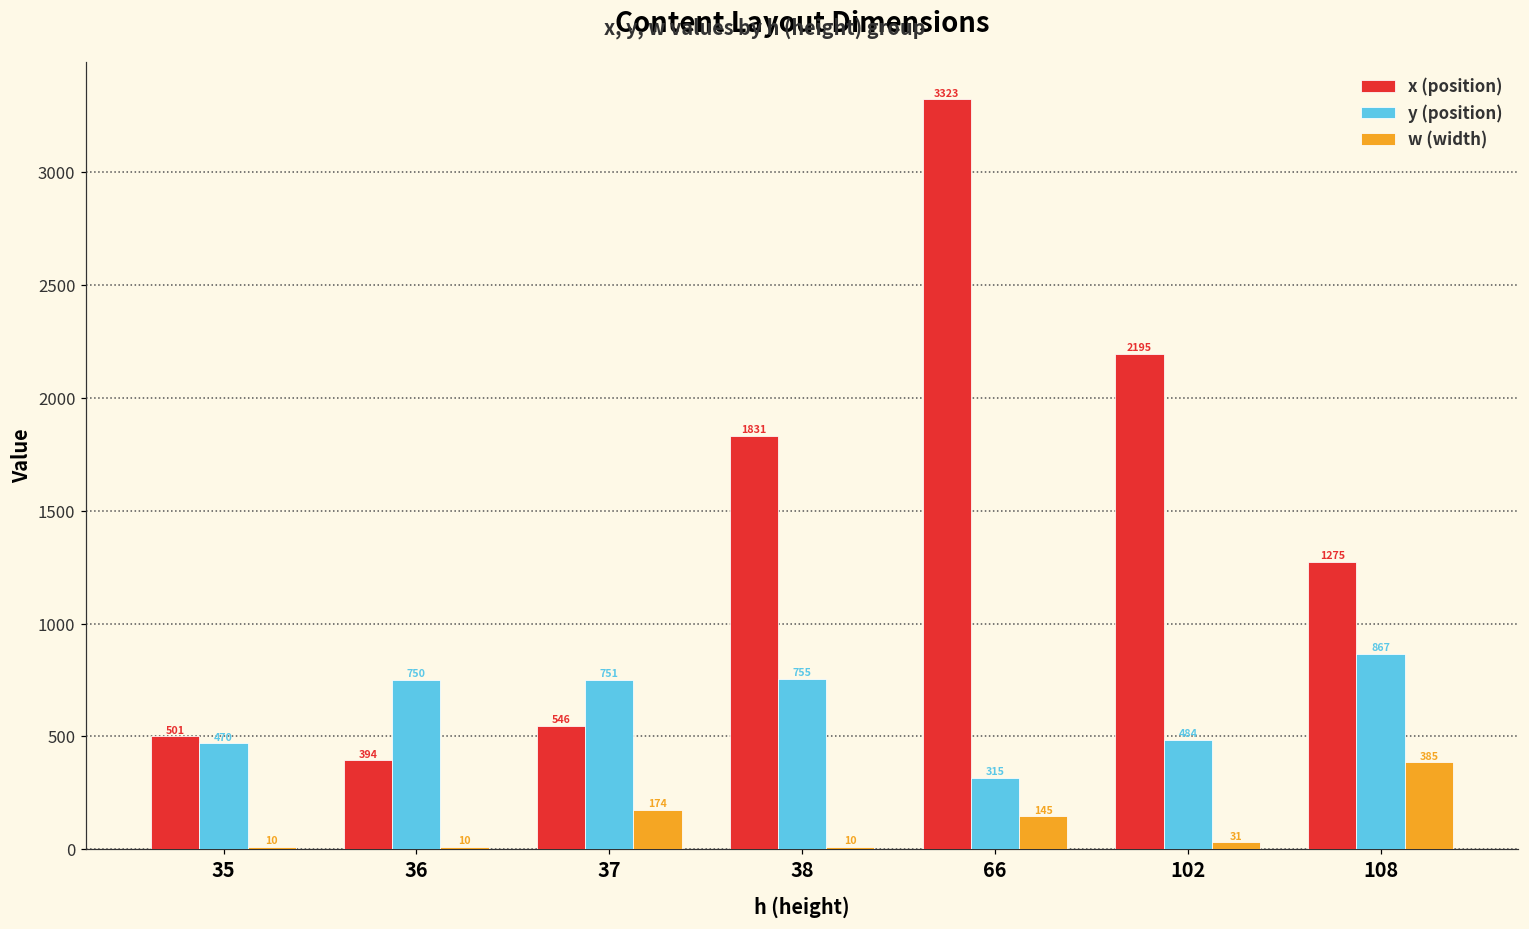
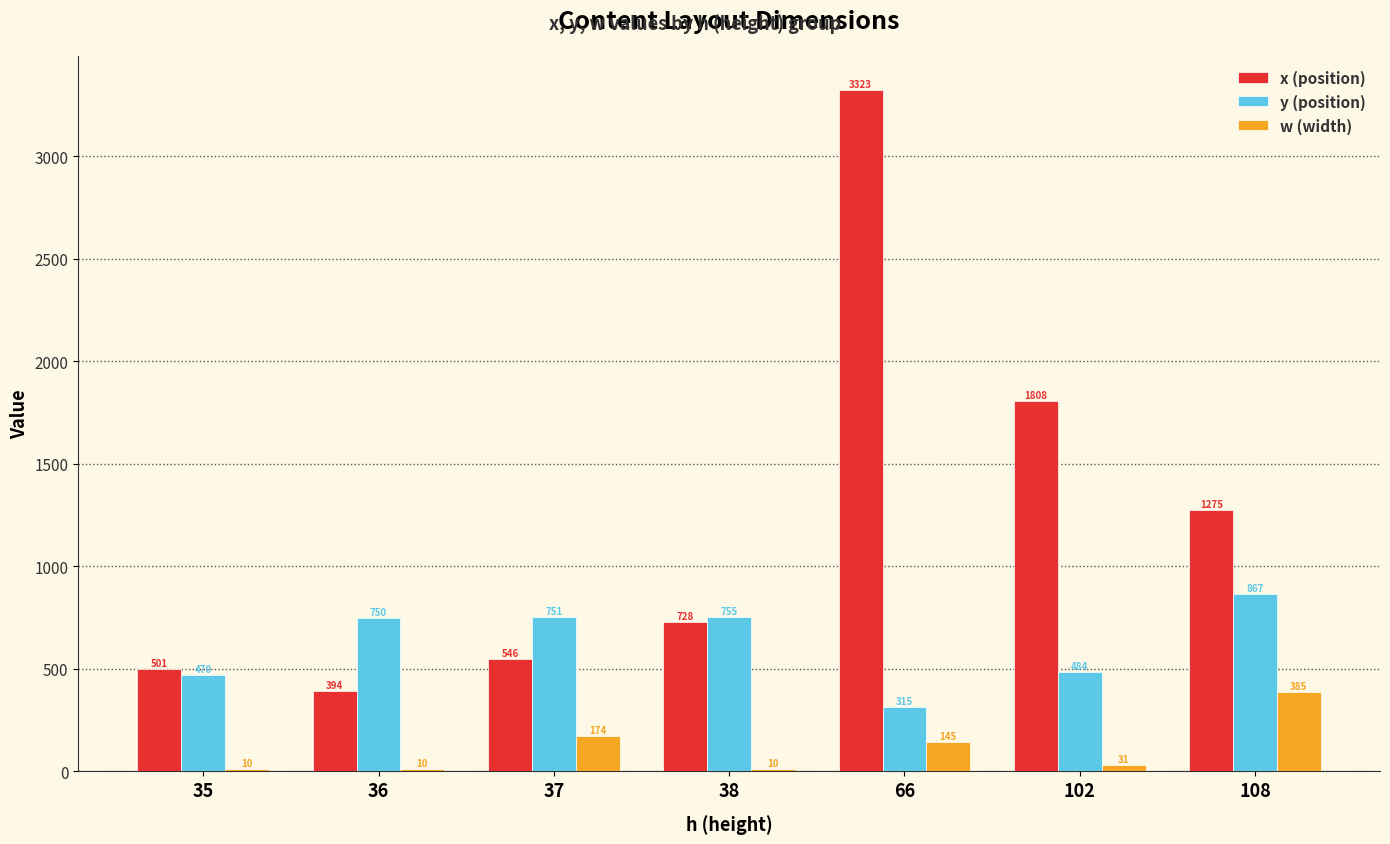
  {
    "x (position)": {
      "35": 501,
      "36": 394,
      "37": 546,
-     "38": 1831,
+     "38": 728,
      "66": 3323,
-     "102": 2195,
+     "102": 1808,
      "108": 1275
    },
    "y (position)": {
      "35": 470,
      "36": 750,
      "37": 751,
      "38": 755,
      "66": 315,
      "102": 484,
      "108": 867
    },
    "w (width)": {
      "35": 10,
      "36": 10,
      "37": 174,
      "38": 10,
      "66": 145,
      "102": 31,
      "108": 385
    }
  }
